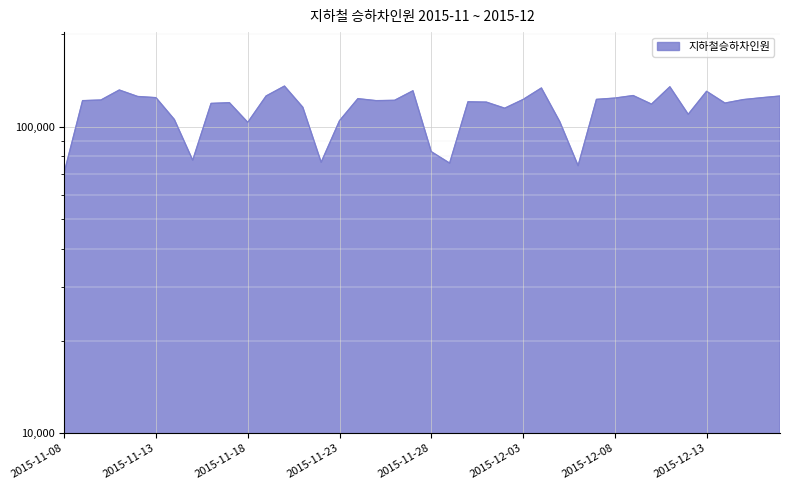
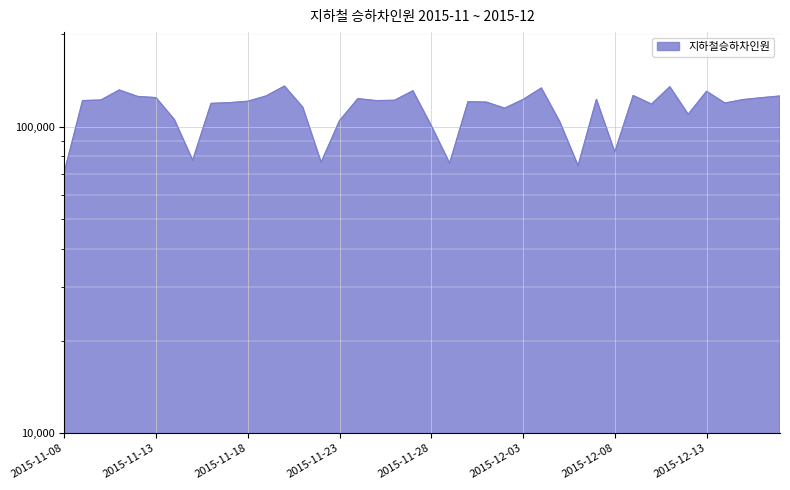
  {
    "2015-11-08": "71,000",
    "2015-11-13": "124,000",
-   "2015-11-18": "103,000",
+   "2015-11-18": "121,000",
    "2015-11-23": "104,000",
-   "2015-11-28": "83,000",
+   "2015-11-28": "101,000",
    "2015-12-03": "123,000",
-   "2015-12-08": "124,000",
+   "2015-12-08": "83,000",
    "2015-12-13": "130,000"
  }
